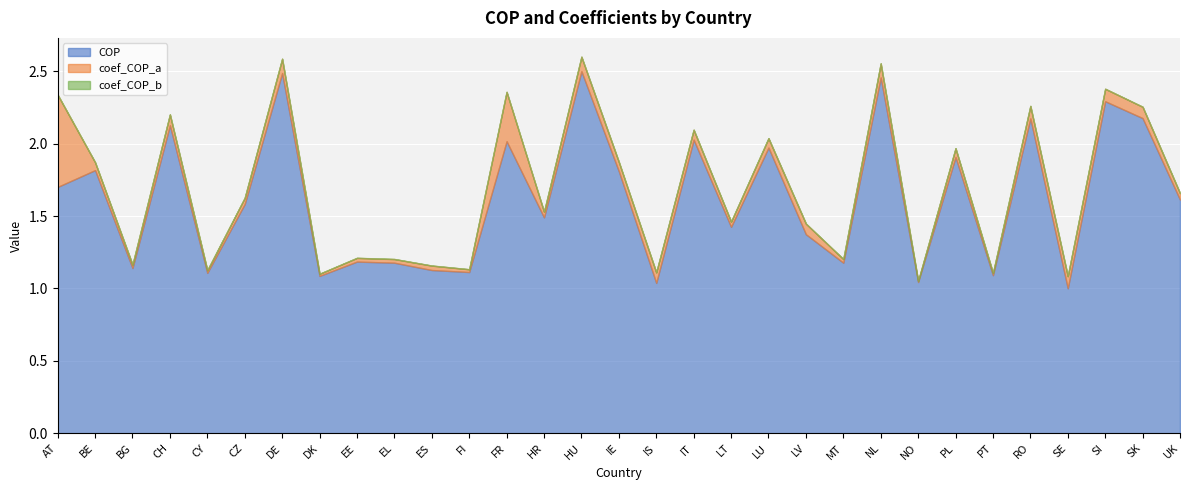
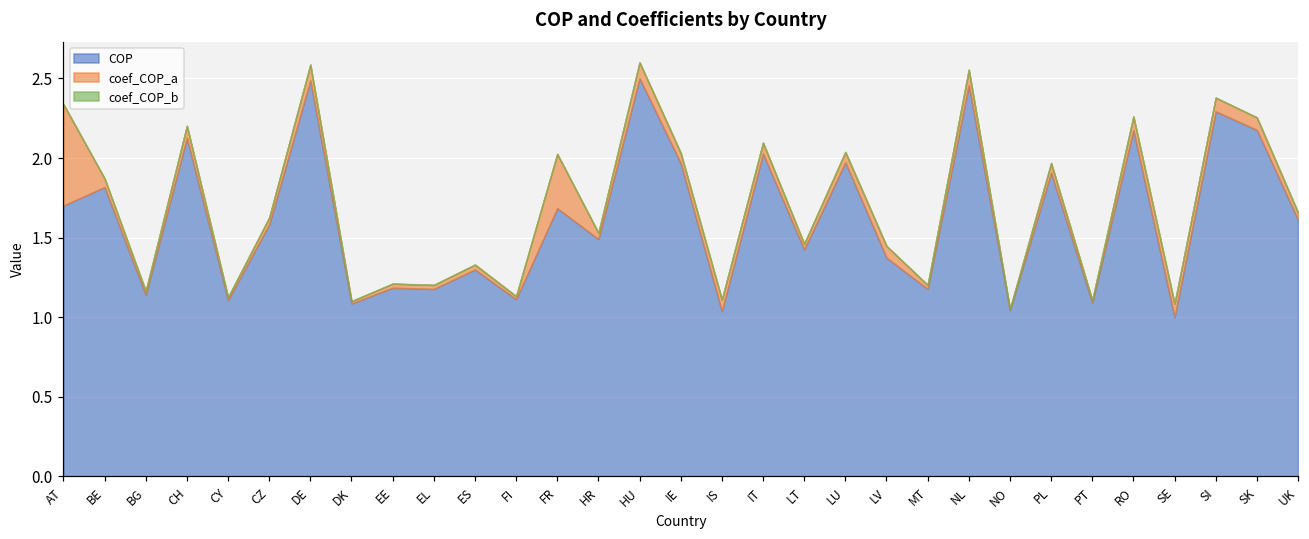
  {
    "COP": {
      "AT": 1.70,
      "BE": 1.82,
      "BG": 1.14,
      "CH": 2.13,
      "CY": 1.11,
      "CZ": 1.58,
      "DE": 2.49,
      "EE": 1.19,
      "EL": 1.18,
-     "ES": 1.13,
+     "ES": 1.30,
      "FI": 1.11,
-     "FR": 2.02,
+     "FR": 1.68,
      "HR": 1.49,
      "HU": 2.50,
-     "IE": 1.81,
+     "IE": 1.97,
      "IS": 1.04,
      "IT": 2.03,
      "LT": 1.43,
      "LU": 1.97,
      "LV": 1.37,
      "MT": 1.18,
      "NL": 2.46,
      "PL": 1.91,
      "RO": 2.17,
      "SE": 1.00,
      "SI": 2.29,
      "SK": 2.18,
      "UK": 1.61
    }
  }
